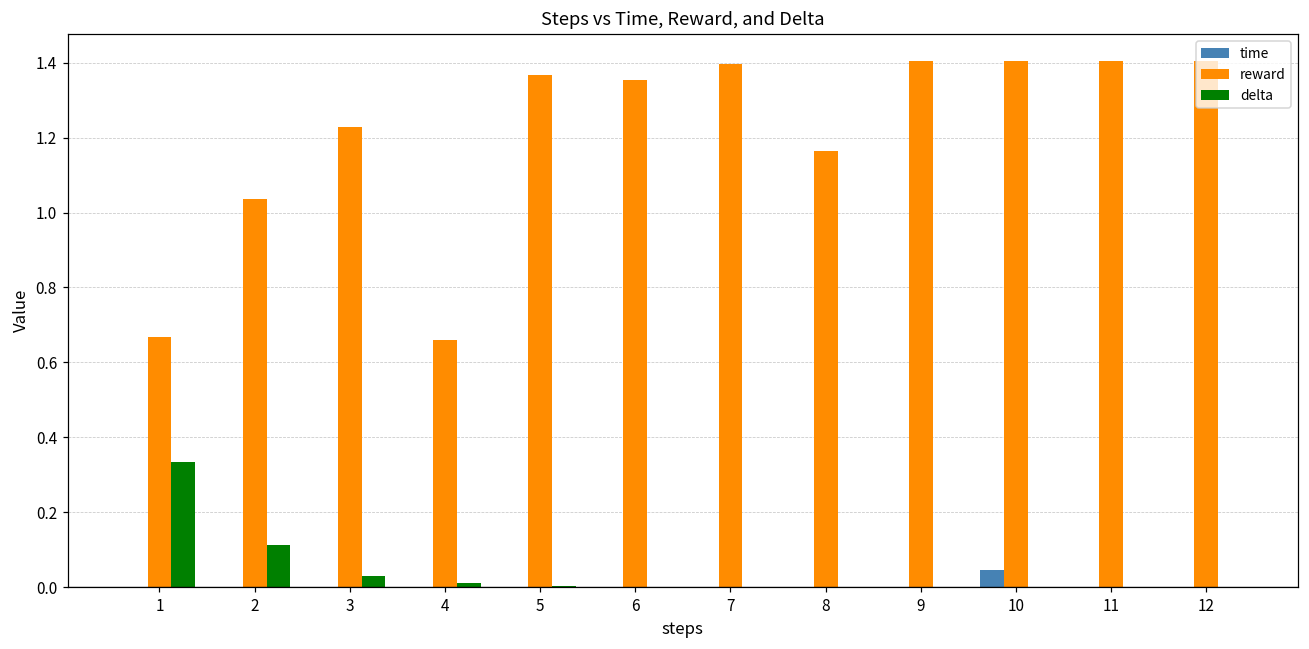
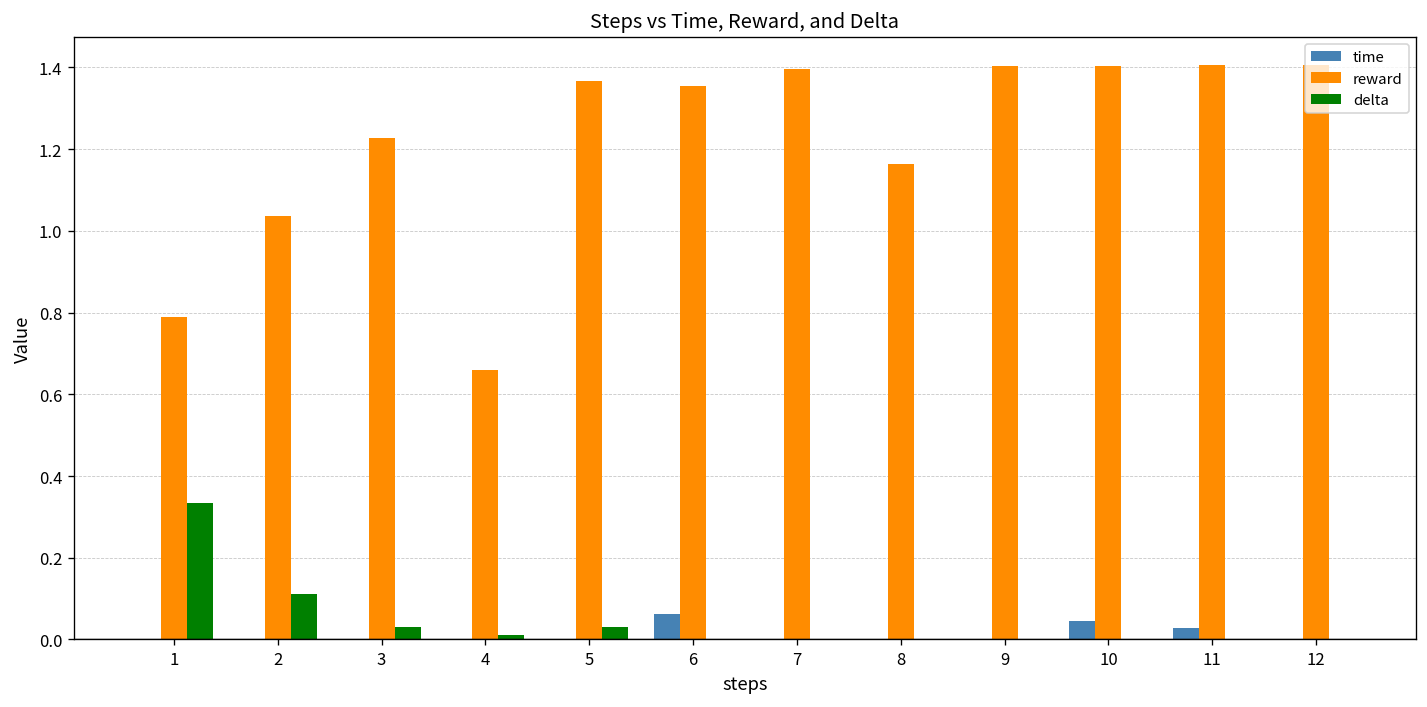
  {
    "time": {
-     "6": 0.00,
+     "6": 0.06,
      "10": 0.04,
-     "11": 0.00
+     "11": 0.03
    },
    "reward": {
-     "1": 0.67,
+     "1": 0.79,
      "2": 1.04,
      "3": 1.23,
      "4": 0.66,
      "5": 1.37,
      "6": 1.35,
      "7": 1.40,
      "8": 1.16,
      "9": 1.40,
      "10": 1.40,
      "11": 1.41
    },
    "delta": {
      "1": 0.33,
      "2": 0.11,
      "3": 0.03,
      "4": 0.01,
-     "5": 0.00
+     "5": 0.03
    }
  }
